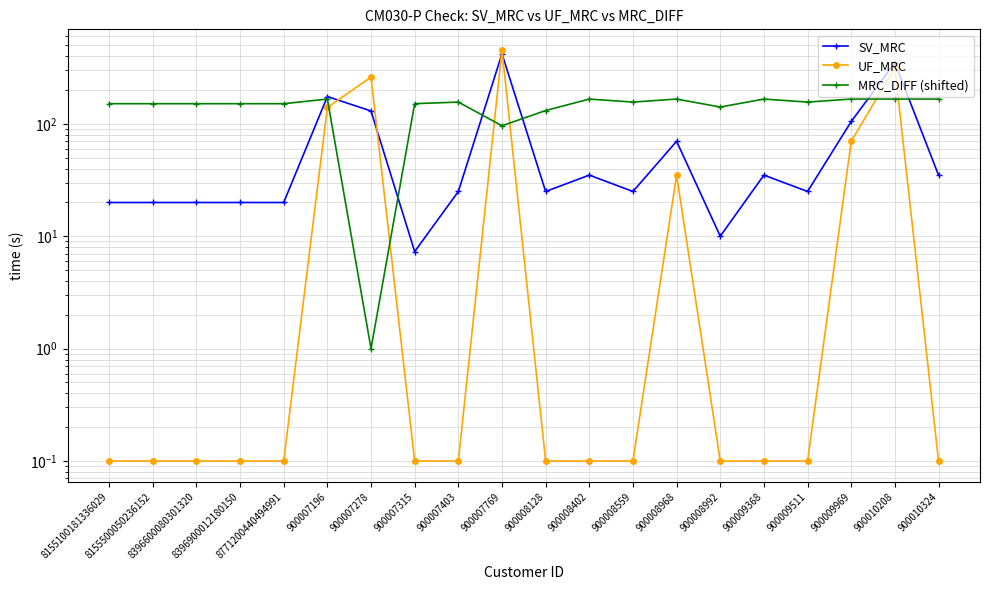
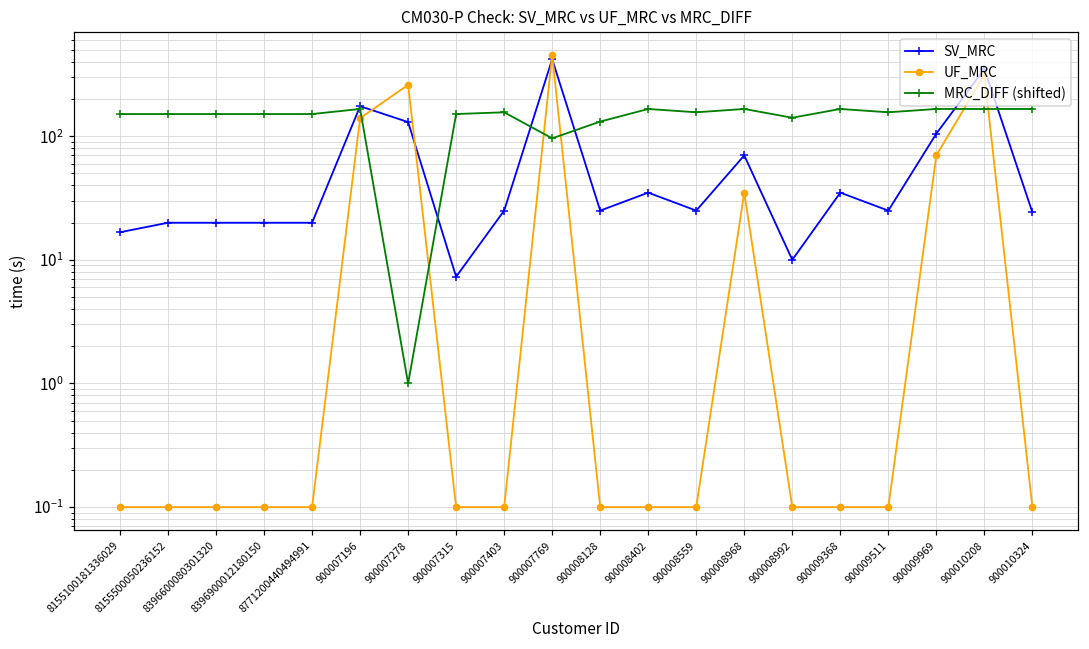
  {
    "SV_MRC": {
-     "8155100181336029": 20,
+     "8155100181336029": 17,
      "8155500050236152": 20,
      "8396600080301320": 20,
      "8396900012180150": 20,
      "8771200440494991": 20,
      "900007196": 170,
      "900007278": 130,
      "900007315": 7,
      "900007403": 25,
      "900007769": 420,
      "900008128": 25,
      "900008402": 35,
      "900008559": 25,
      "900008968": 70,
      "900008992": 10,
      "900009368": 35,
      "900009511": 25,
      "900009969": 100,
-     "900010324": 35
+     "900010324": 24
    },
    "UF_MRC": {
      "8155100181336029": 0.10,
      "8155500050236152": 0.10,
      "8396600080301320": 0.10,
      "8396900012180150": 0.10,
      "8771200440494991": 0.10,
      "900007196": 140,
      "900007278": 260,
      "900007315": 0.10,
      "900007403": 0.10,
      "900007769": 450,
      "900008128": 0.10,
      "900008402": 0.10,
      "900008559": 0.10,
      "900008968": 35,
      "900008992": 0.10,
      "900009368": 0.10,
      "900009511": 0.10,
      "900009969": 70,
      "900010324": 0.10
    },
    "MRC_DIFF (shifted)": {
      "8155100181336029": 150,
      "8155500050236152": 150,
      "8396600080301320": 150,
      "8396900012180150": 150,
      "8771200440494991": 150,
      "900007196": 170,
      "900007278": 1,
      "900007315": 150,
      "900007403": 160,
      "900007769": 100,
      "900008128": 130,
      "900008402": 170,
      "900008559": 160,
      "900008968": 170,
      "900008992": 140,
      "900009368": 170,
      "900009511": 160,
      "900009969": 170,
      "900010208": 170,
      "900010324": 170
    }
  }
